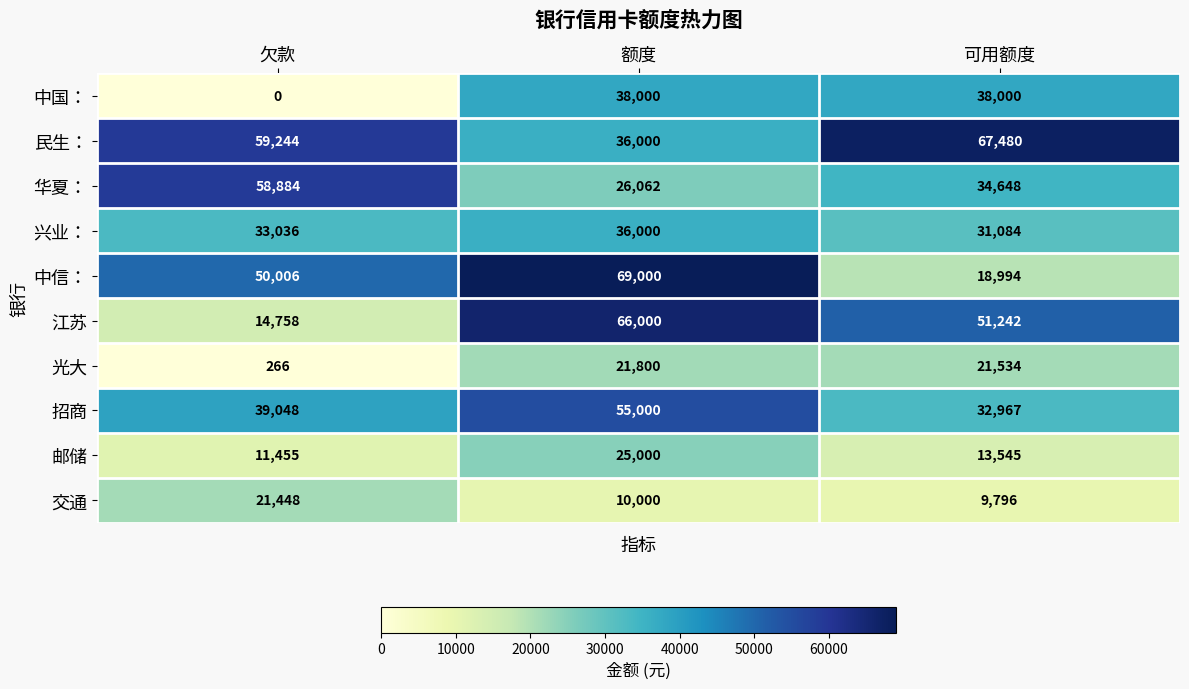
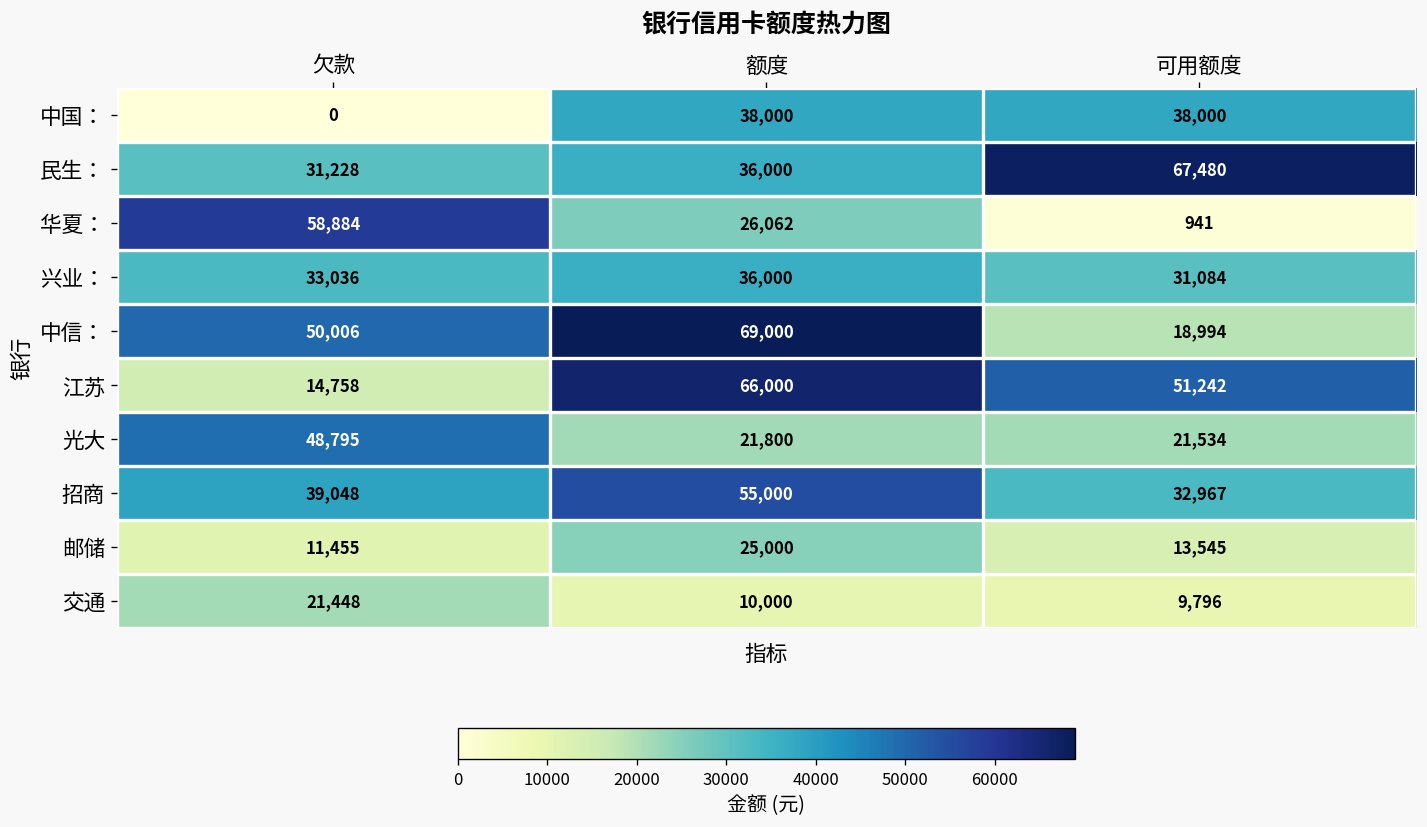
  {
    "中国：": {
      "欠款": "0",
      "额度": "38,000",
      "可用额度": "38,000"
    },
    "民生：": {
-     "欠款": "59,244",
+     "欠款": "31,228",
      "额度": "36,000",
      "可用额度": "67,480"
    },
    "华夏：": {
      "欠款": "58,884",
      "额度": "26,062",
-     "可用额度": "34,648"
+     "可用额度": "941"
    },
    "兴业：": {
      "欠款": "33,036",
      "额度": "36,000",
      "可用额度": "31,084"
    },
    "中信：": {
      "欠款": "50,006",
      "额度": "69,000",
      "可用额度": "18,994"
    },
    "江苏": {
      "欠款": "14,758",
      "额度": "66,000",
      "可用额度": "51,242"
    },
    "光大": {
-     "欠款": "266",
+     "欠款": "48,795",
      "额度": "21,800",
      "可用额度": "21,534"
    },
    "招商": {
      "欠款": "39,048",
      "额度": "55,000",
      "可用额度": "32,967"
    },
    "邮储": {
      "欠款": "11,455",
      "额度": "25,000",
      "可用额度": "13,545"
    },
    "交通": {
      "欠款": "21,448",
      "额度": "10,000",
      "可用额度": "9,796"
    }
  }
